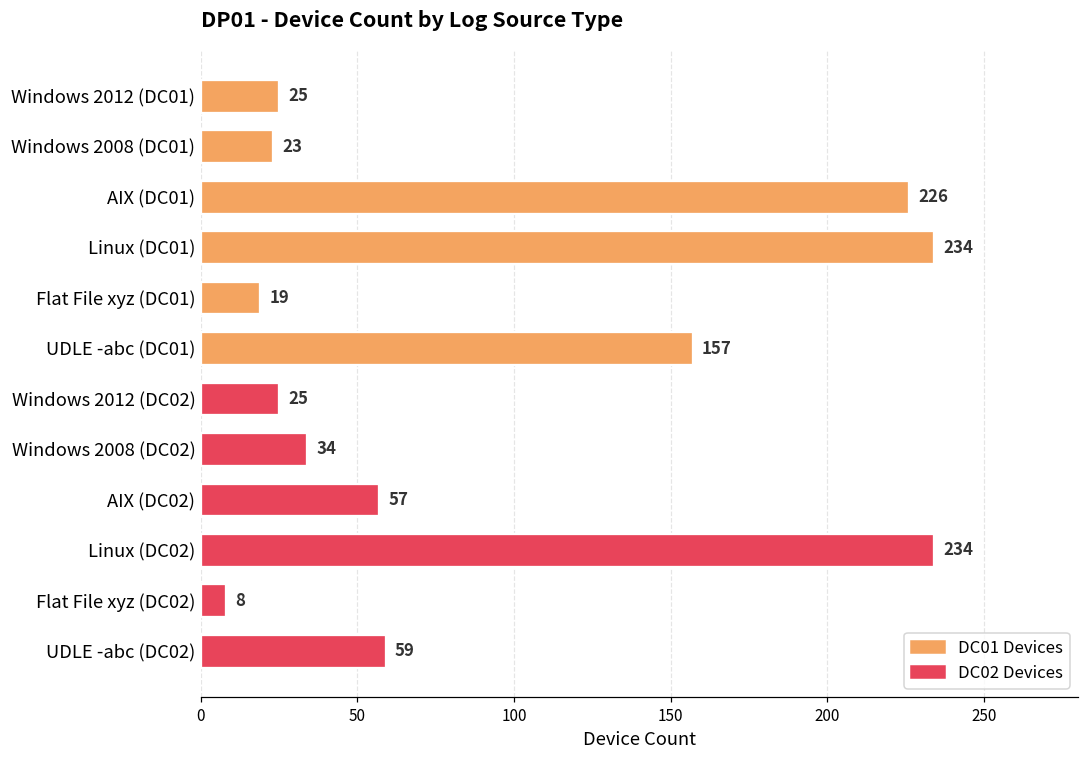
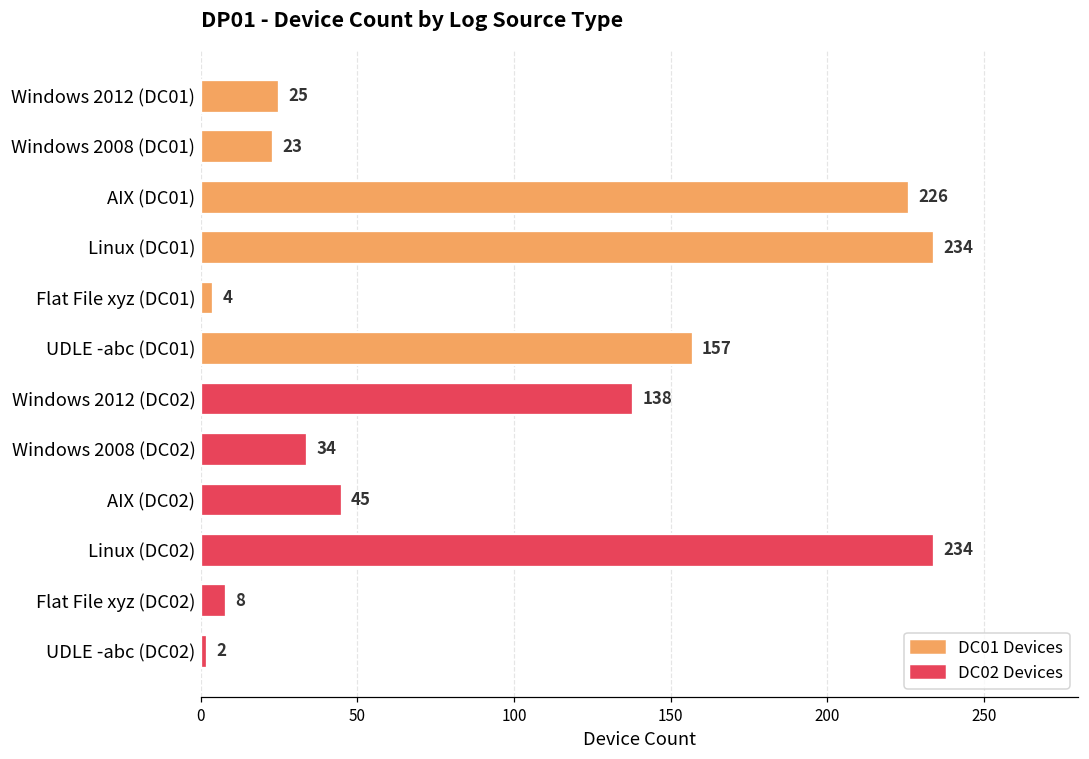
  {
    "Windows 2012 (DC01)": 25,
    "Windows 2008 (DC01)": 23,
    "AIX (DC01)": 226,
    "Linux (DC01)": 234,
-   "Flat File xyz (DC01)": 19,
+   "Flat File xyz (DC01)": 4,
    "UDLE -abc (DC01)": 157,
-   "Windows 2012 (DC02)": 25,
+   "Windows 2012 (DC02)": 138,
    "Windows 2008 (DC02)": 34,
-   "AIX (DC02)": 57,
+   "AIX (DC02)": 45,
    "Linux (DC02)": 234,
    "Flat File xyz (DC02)": 8,
-   "UDLE -abc (DC02)": 59
+   "UDLE -abc (DC02)": 2
  }
